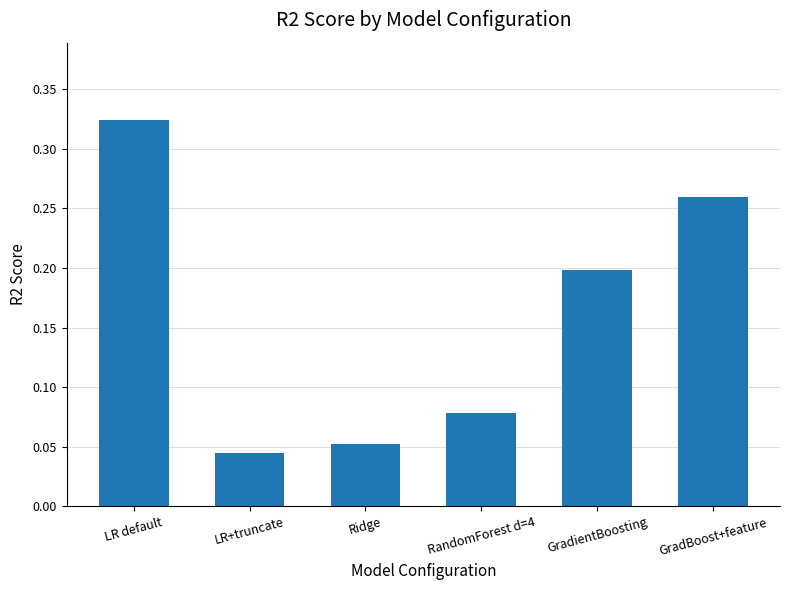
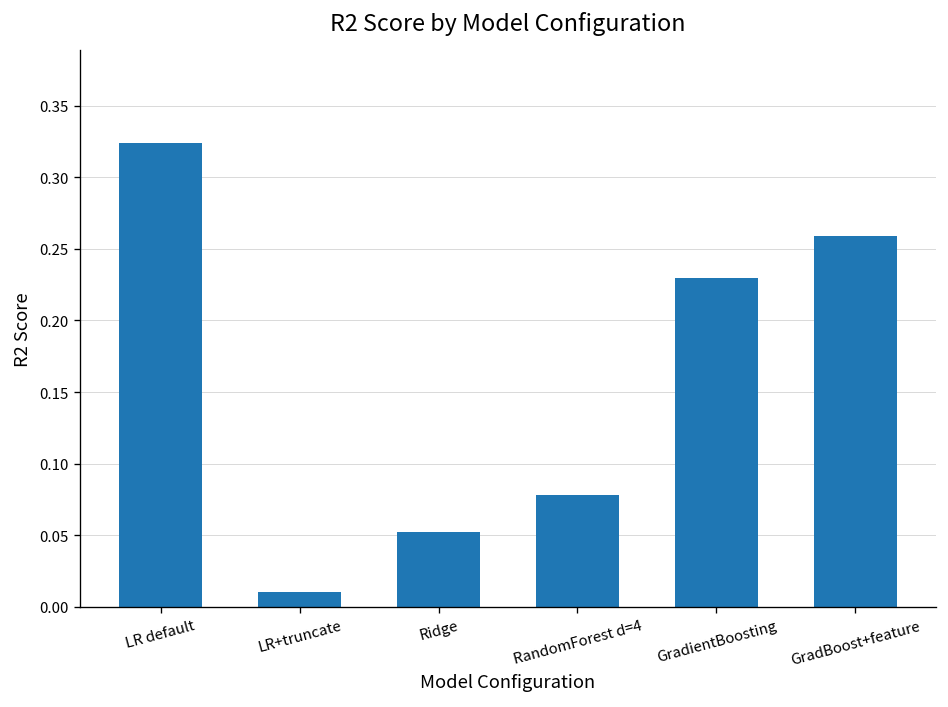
  {
    "LR default": 0.324,
-   "LR+truncate": 0.045,
+   "LR+truncate": 0.010,
    "Ridge": 0.052,
    "RandomForest d=4": 0.078,
-   "GradientBoosting": 0.198,
+   "GradientBoosting": 0.230,
    "GradBoost+feature": 0.259
  }
